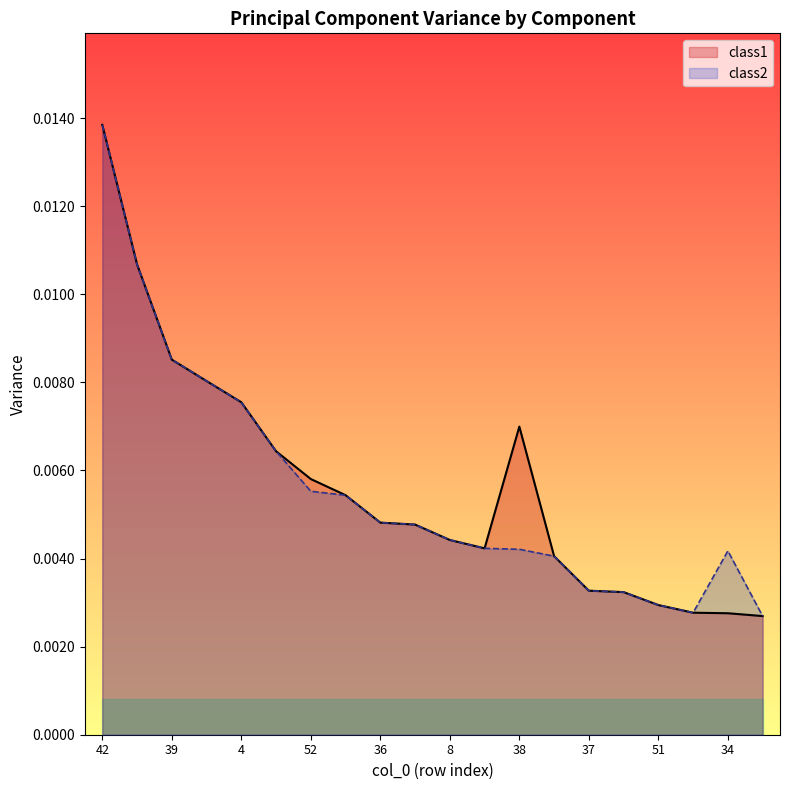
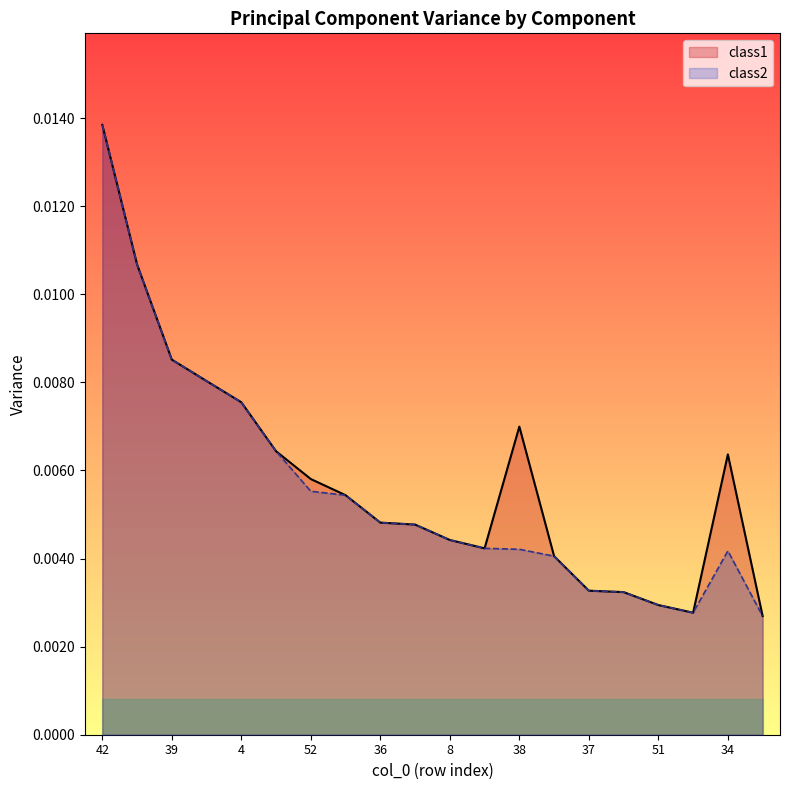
  {
    "class1": {
      "52": 0.0058,
      "38": 0.0070,
-     "34": 0.0028
+     "34": 0.0064
    },
    "class2": {
      "52": 0.0055,
      "38": 0.0042,
      "34": 0.0042
    }
  }
